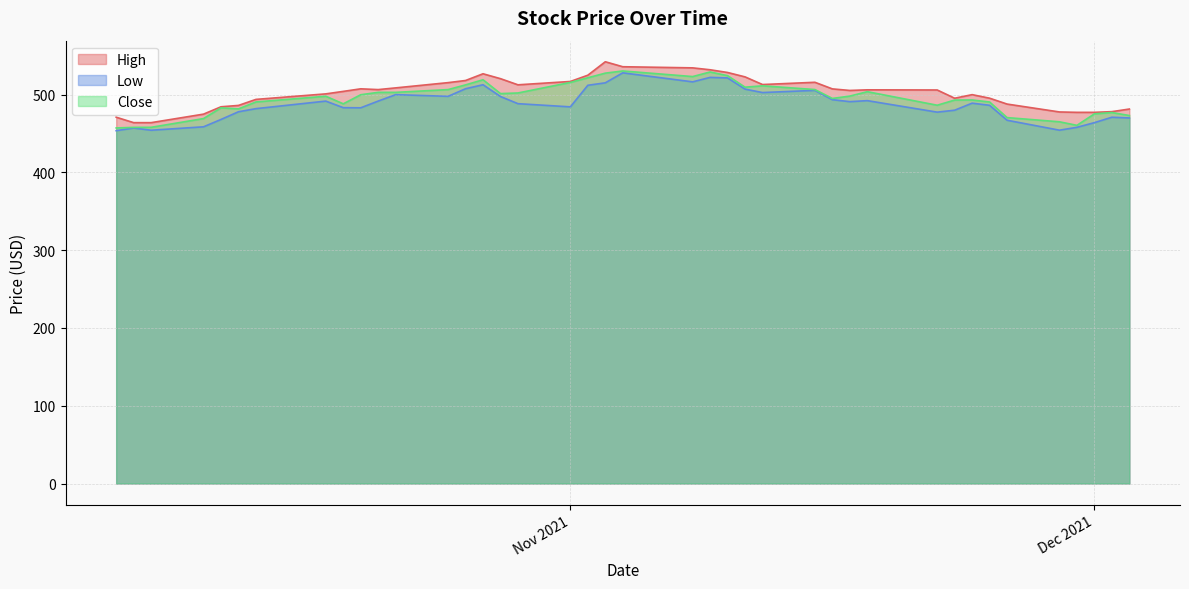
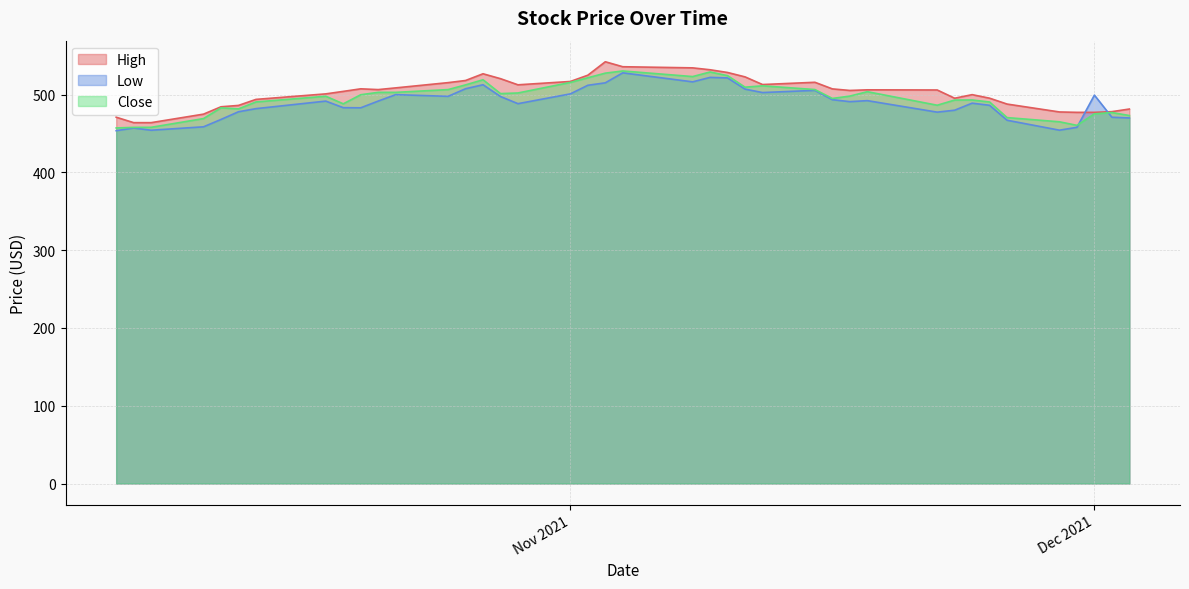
  {
    "Low": {
-     "Nov 2021": 480,
-     "Dec 2021": 460
+     "Nov 2021": 500,
+     "Dec 2021": 500
    }
  }
